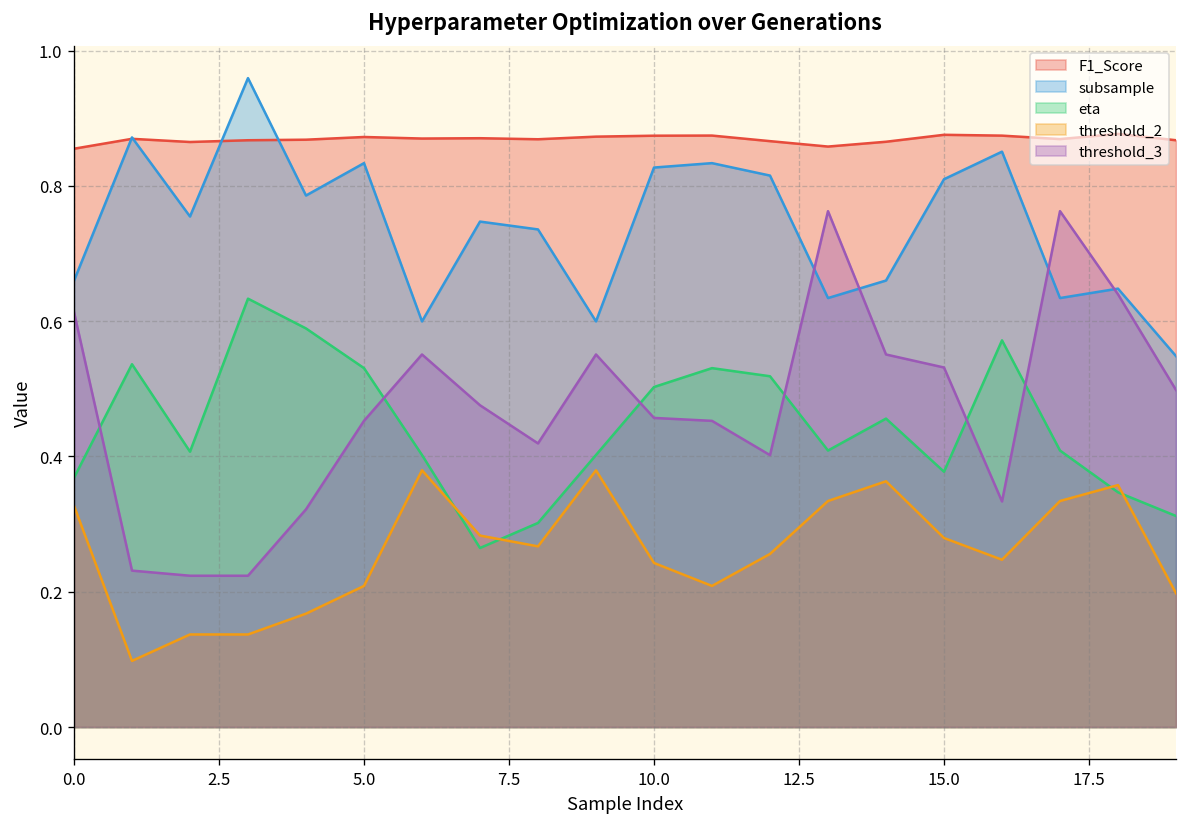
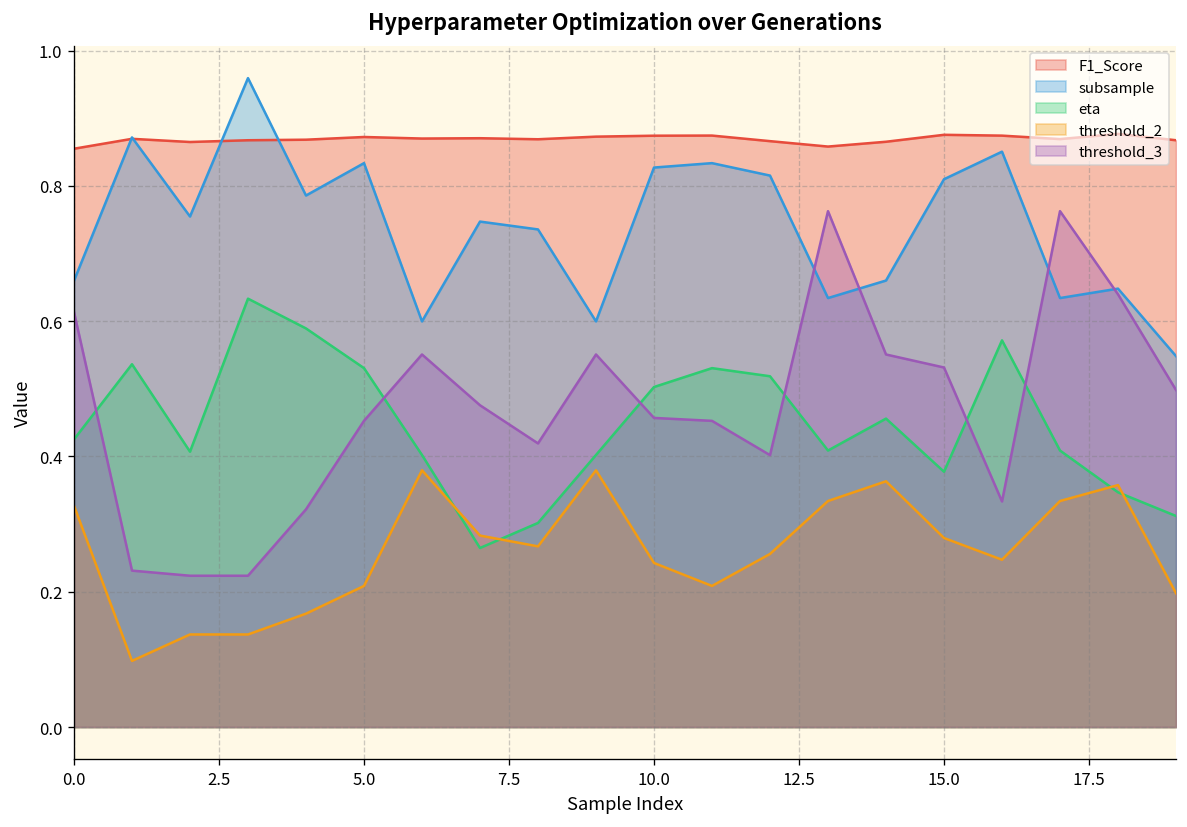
  {
    "subsample": {
      "0.0": 0.66,
      "5.0": 0.83,
      "10.0": 0.83,
      "15.0": 0.81
    },
    "eta": {
-     "0.0": 0.37,
+     "0.0": 0.43,
      "5.0": 0.53,
      "10.0": 0.50,
      "15.0": 0.38
    },
    "threshold_3": {
      "0.0": 0.61,
      "5.0": 0.45,
      "10.0": 0.46,
      "15.0": 0.53
    }
  }
